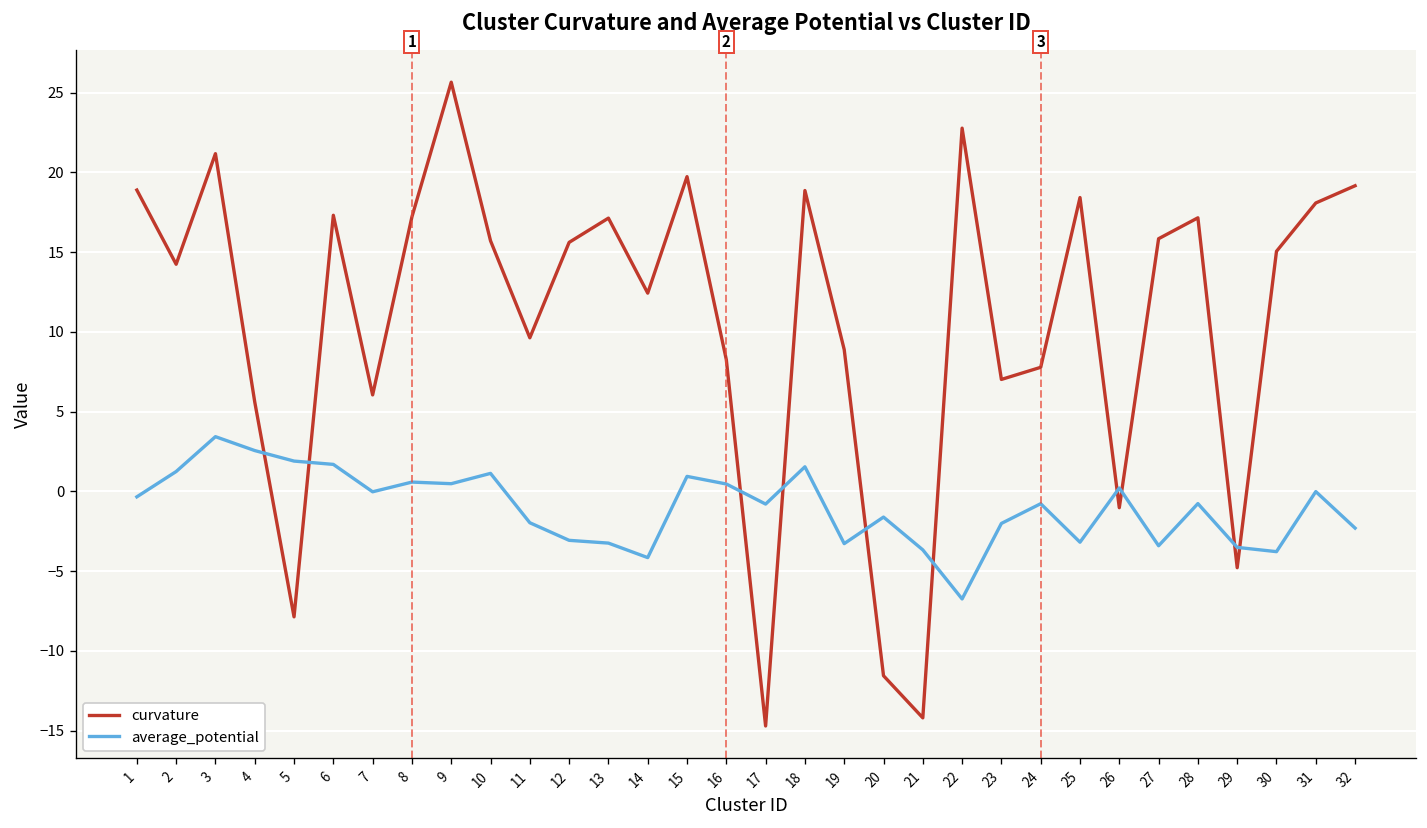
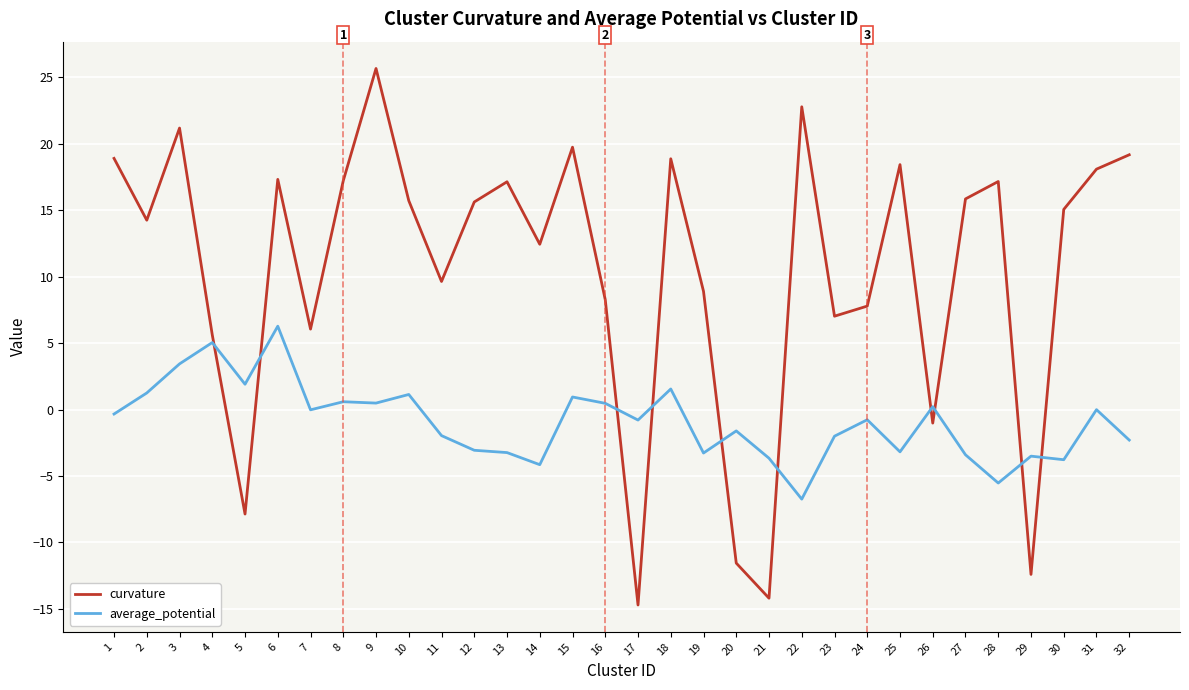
  {
    "curvature": {
      "1": 18.9,
      "2": 14.2,
      "3": 21.2,
      "4": 5.6,
      "5": -7.9,
      "6": 17.3,
      "7": 6.1,
      "8": 17.2,
      "9": 25.7,
      "10": 15.7,
      "11": 9.6,
      "12": 15.6,
      "13": 17.1,
      "14": 12.4,
      "15": 19.7,
      "16": 8.3,
      "17": -14.7,
      "18": 18.9,
      "19": 8.9,
      "20": -11.6,
      "21": -14.2,
      "22": 22.8,
      "23": 7.0,
      "24": 7.8,
      "25": 18.4,
      "26": -1.0,
      "27": 15.8,
      "28": 17.2,
-     "29": -4.8,
+     "29": -12.4,
      "30": 15.1,
      "31": 18.1,
      "32": 19.2
    },
    "average_potential": {
      "1": -0.3,
      "2": 1.2,
      "3": 3.4,
-     "4": 2.6,
+     "4": 5.0,
      "5": 1.9,
-     "6": 1.7,
+     "6": 6.3,
      "7": 0.0,
      "8": 0.6,
      "9": 0.5,
      "10": 1.1,
      "11": -2.0,
      "12": -3.1,
      "13": -3.2,
      "14": -4.1,
      "15": 0.9,
      "16": 0.5,
      "17": -0.8,
      "18": 1.5,
      "19": -3.3,
      "20": -1.6,
      "21": -3.7,
      "22": -6.7,
      "23": -2.0,
      "24": -0.8,
      "25": -3.2,
      "26": 0.2,
      "27": -3.4,
-     "28": -0.8,
+     "28": -5.5,
      "29": -3.5,
      "30": -3.8,
      "31": 0.0,
      "32": -2.3
    }
  }
